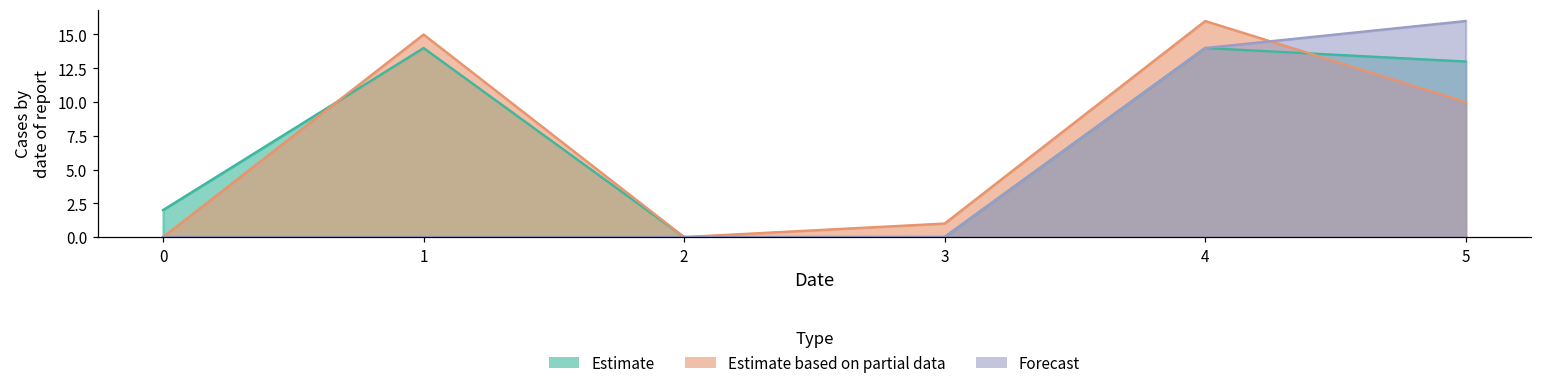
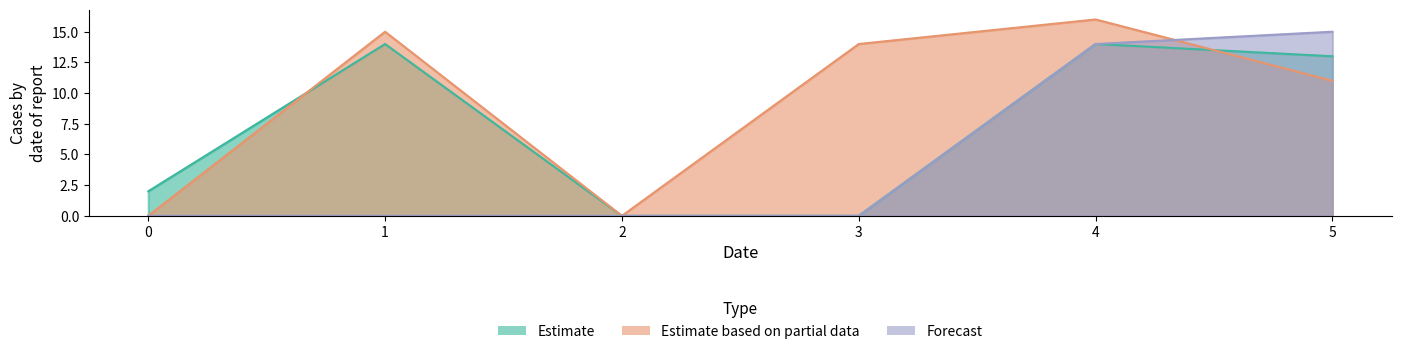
  {
    "Estimate": {
      "0": 2,
      "1": 14,
      "5": 13
    },
    "Estimate based on partial data": {
      "1": 15,
-     "3": 1,
+     "3": 14,
      "4": 16,
-     "5": 10
+     "5": 11
    },
    "Forecast": {
      "1": 0,
-     "5": 16
+     "5": 15
    }
  }
